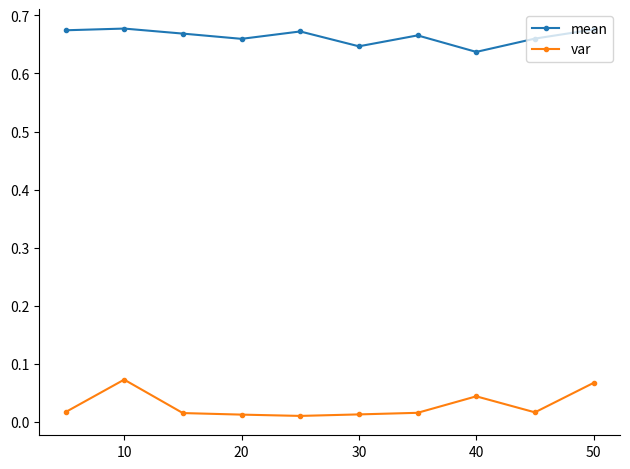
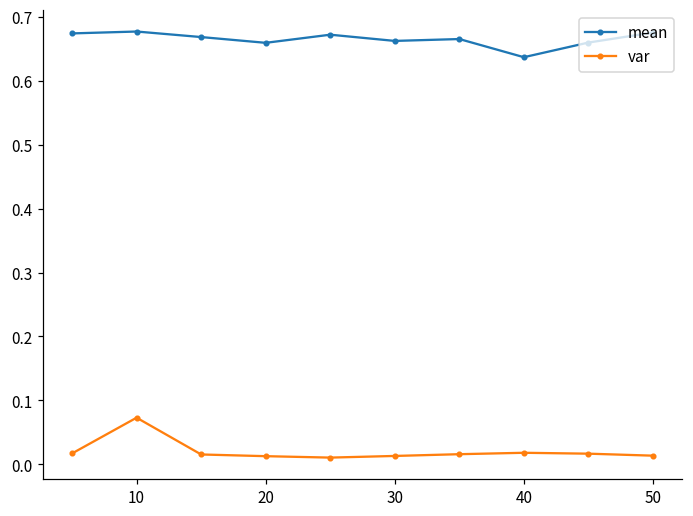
  {
    "mean": {
      "10": 0.68,
      "20": 0.66,
-     "30": 0.65,
+     "30": 0.66,
      "40": 0.64
    },
    "var": {
      "10": 0.07,
      "20": 0.01,
      "30": 0.01,
-     "40": 0.04,
-     "50": 0.07
+     "40": 0.02,
+     "50": 0.01
    }
  }
